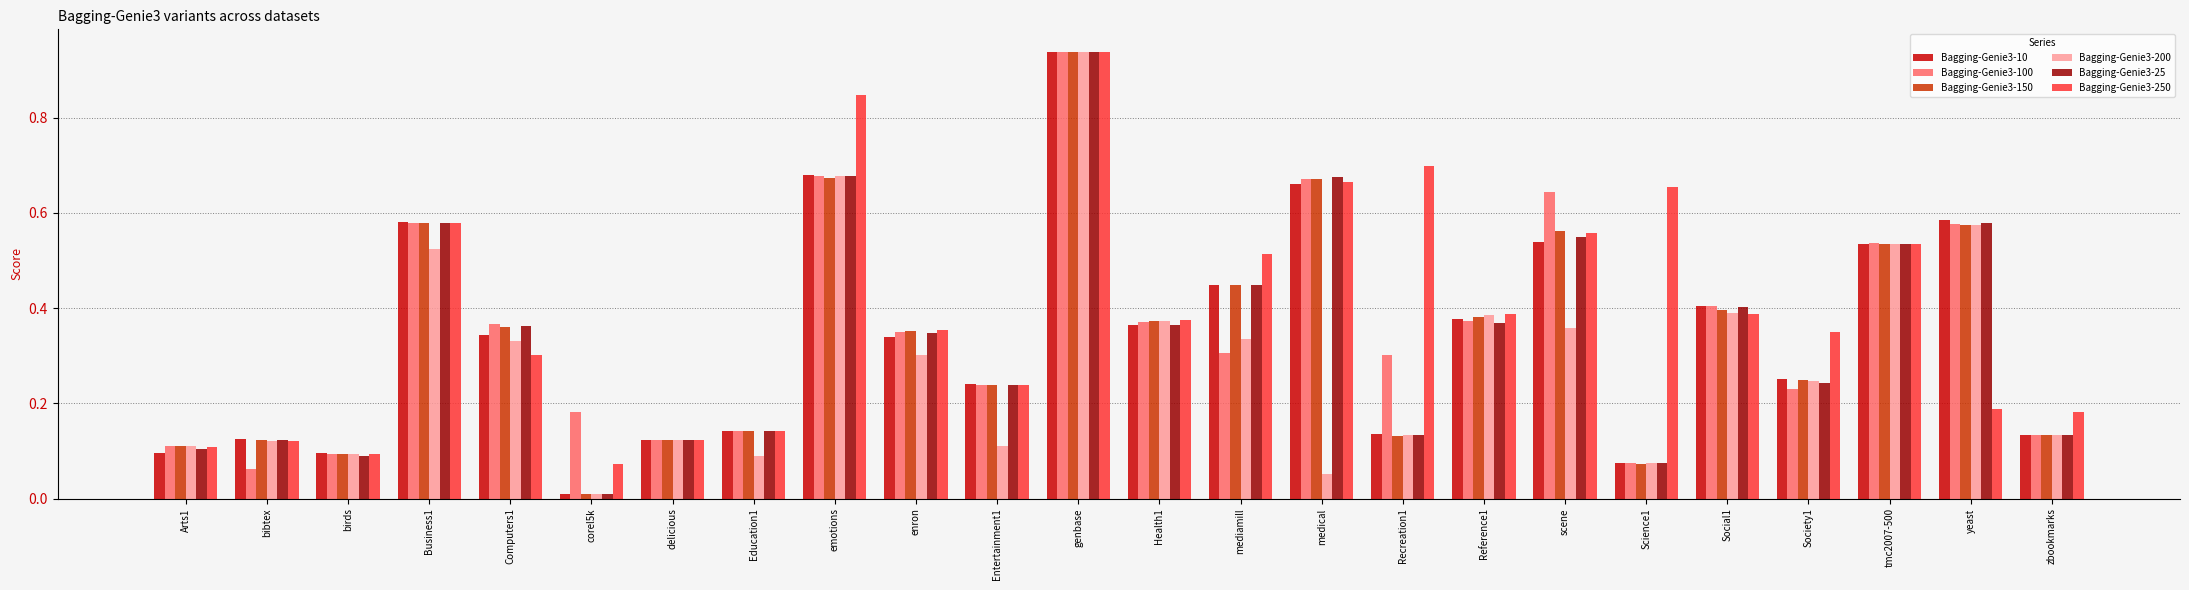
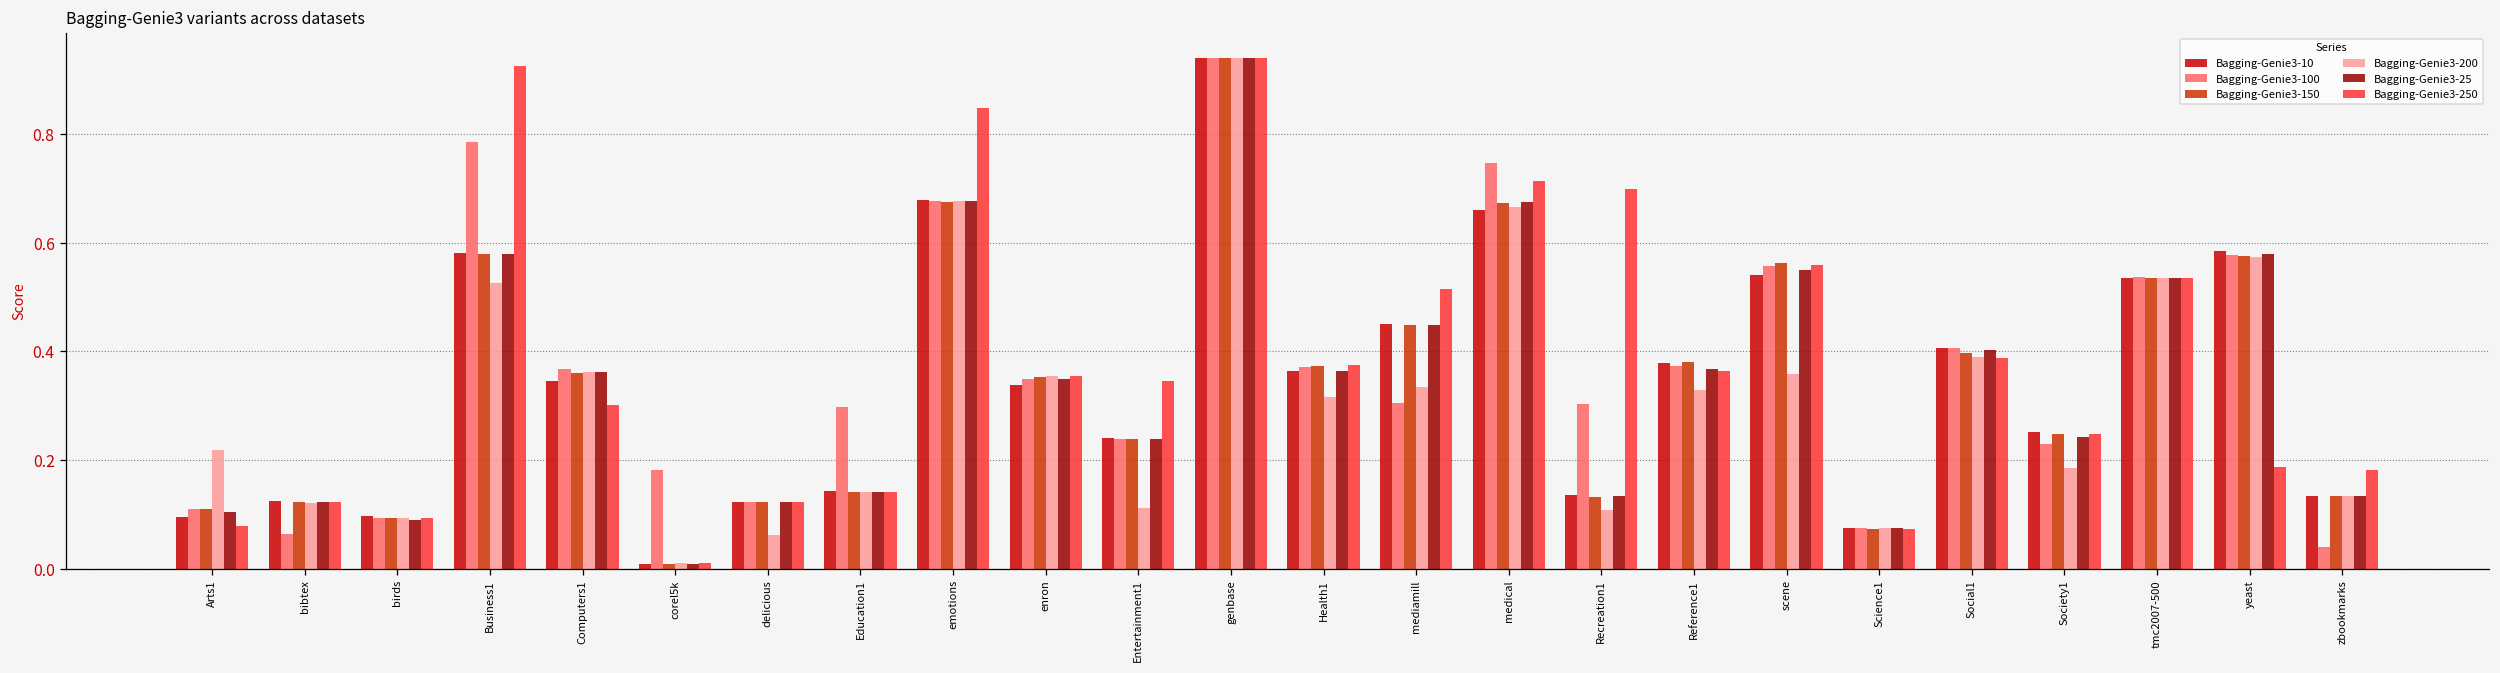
  {
    "Bagging-Genie3-100": {
      "Arts1": 0.11,
      "bibtex": 0.06,
      "birds": 0.09,
-     "Business1": 0.58,
+     "Business1": 0.78,
      "Computers1": 0.37,
      "corel5k": 0.18,
      "delicious": 0.12,
-     "Education1": 0.14,
+     "Education1": 0.30,
      "emotions": 0.68,
      "enron": 0.35,
      "Entertainment1": 0.24,
      "genbase": 0.94,
      "Health1": 0.37,
      "mediamill": 0.31,
-     "medical": 0.67,
+     "medical": 0.75,
      "Recreation1": 0.30,
      "Reference1": 0.37,
-     "scene": 0.64,
+     "scene": 0.56,
      "Science1": 0.07,
      "Social1": 0.41,
      "Society1": 0.23,
      "tmc2007-500": 0.54,
      "yeast": 0.58,
-     "zbookmarks": 0.13
+     "zbookmarks": 0.04
    },
    "Bagging-Genie3-200": {
-     "Arts1": 0.11,
+     "Arts1": 0.22,
      "bibtex": 0.12,
      "birds": 0.09,
      "Business1": 0.52,
-     "Computers1": 0.33,
+     "Computers1": 0.36,
      "corel5k": 0.01,
-     "delicious": 0.12,
-     "Education1": 0.09,
+     "delicious": 0.06,
+     "Education1": 0.14,
      "emotions": 0.68,
-     "enron": 0.30,
+     "enron": 0.35,
      "Entertainment1": 0.11,
      "genbase": 0.94,
-     "Health1": 0.37,
+     "Health1": 0.32,
      "mediamill": 0.33,
-     "medical": 0.05,
-     "Recreation1": 0.13,
-     "Reference1": 0.38,
+     "medical": 0.67,
+     "Recreation1": 0.11,
+     "Reference1": 0.33,
      "scene": 0.36,
      "Science1": 0.07,
      "Social1": 0.39,
-     "Society1": 0.25,
+     "Society1": 0.19,
      "tmc2007-500": 0.53,
      "yeast": 0.57,
      "zbookmarks": 0.13
    },
    "Bagging-Genie3-250": {
-     "Arts1": 0.11,
+     "Arts1": 0.08,
      "bibtex": 0.12,
      "birds": 0.09,
-     "Business1": 0.58,
+     "Business1": 0.93,
      "Computers1": 0.30,
-     "corel5k": 0.07,
+     "corel5k": 0.01,
      "delicious": 0.12,
      "Education1": 0.14,
      "emotions": 0.85,
      "enron": 0.35,
-     "Entertainment1": 0.24,
+     "Entertainment1": 0.35,
      "genbase": 0.94,
      "Health1": 0.37,
      "mediamill": 0.51,
-     "medical": 0.67,
+     "medical": 0.71,
      "Recreation1": 0.70,
-     "Reference1": 0.39,
+     "Reference1": 0.36,
      "scene": 0.56,
-     "Science1": 0.66,
+     "Science1": 0.07,
      "Social1": 0.39,
-     "Society1": 0.35,
+     "Society1": 0.25,
      "tmc2007-500": 0.54,
      "yeast": 0.19,
      "zbookmarks": 0.18
    }
  }
